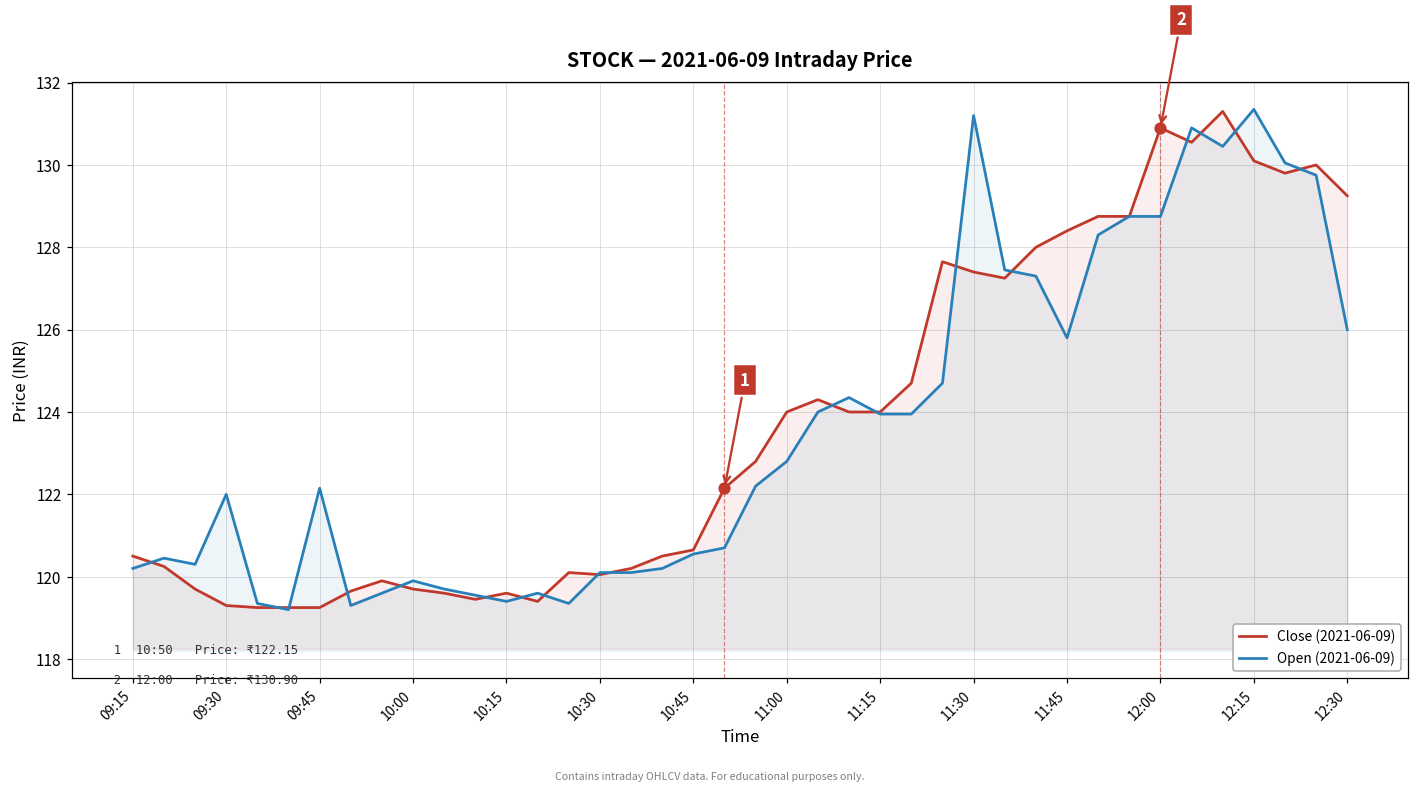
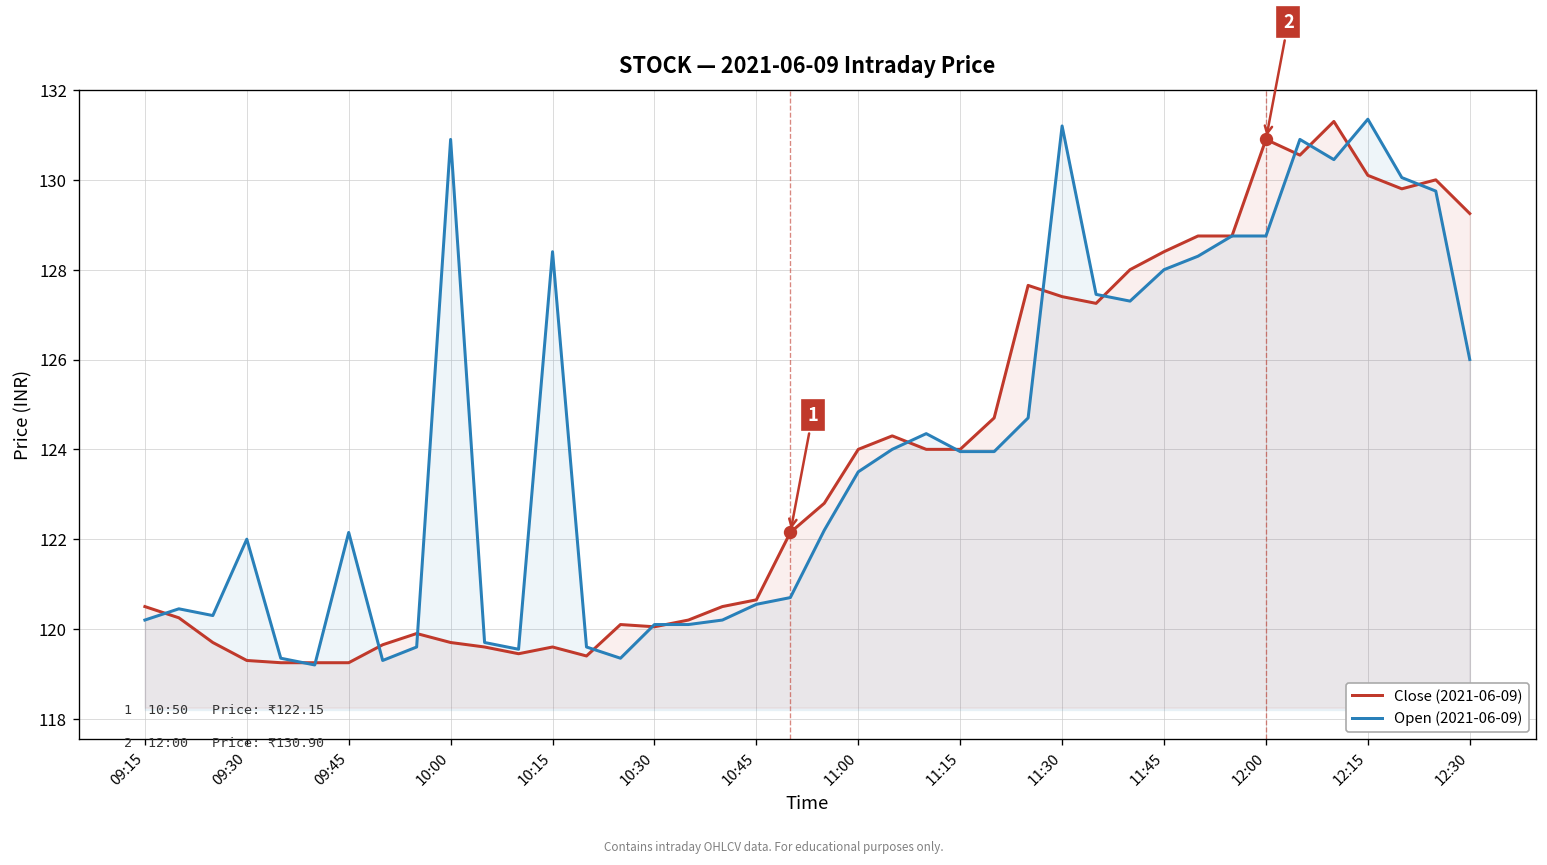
  {
    "Open (2021-06-09)": {
      "09:15": 120.2,
      "09:30": 122.0,
      "09:45": 122.2,
-     "10:00": 119.9,
-     "10:15": 119.4,
+     "10:00": 130.9,
+     "10:15": 128.4,
      "10:45": 120.6,
-     "11:00": 122.8,
+     "11:00": 123.5,
      "11:30": 131.2,
-     "11:45": 125.8,
+     "11:45": 128.0,
      "12:00": 128.8,
      "12:15": 131.4,
      "12:30": 126.0
    }
  }
